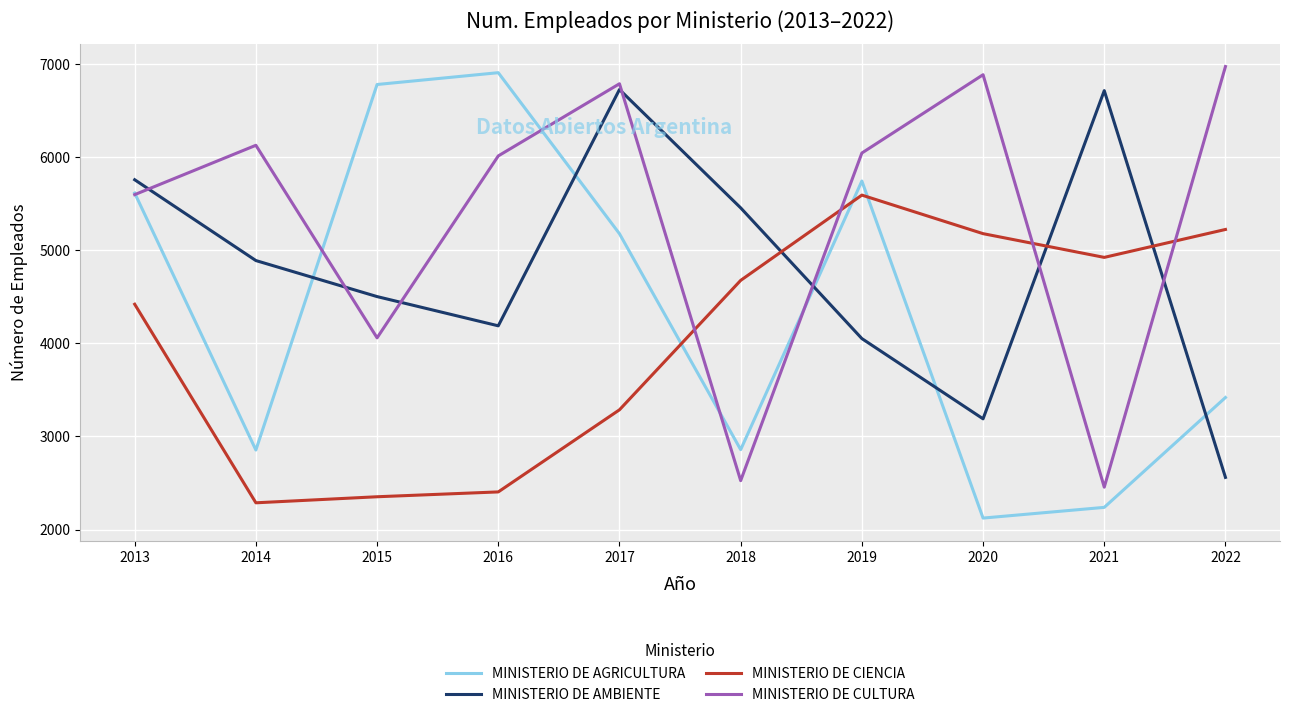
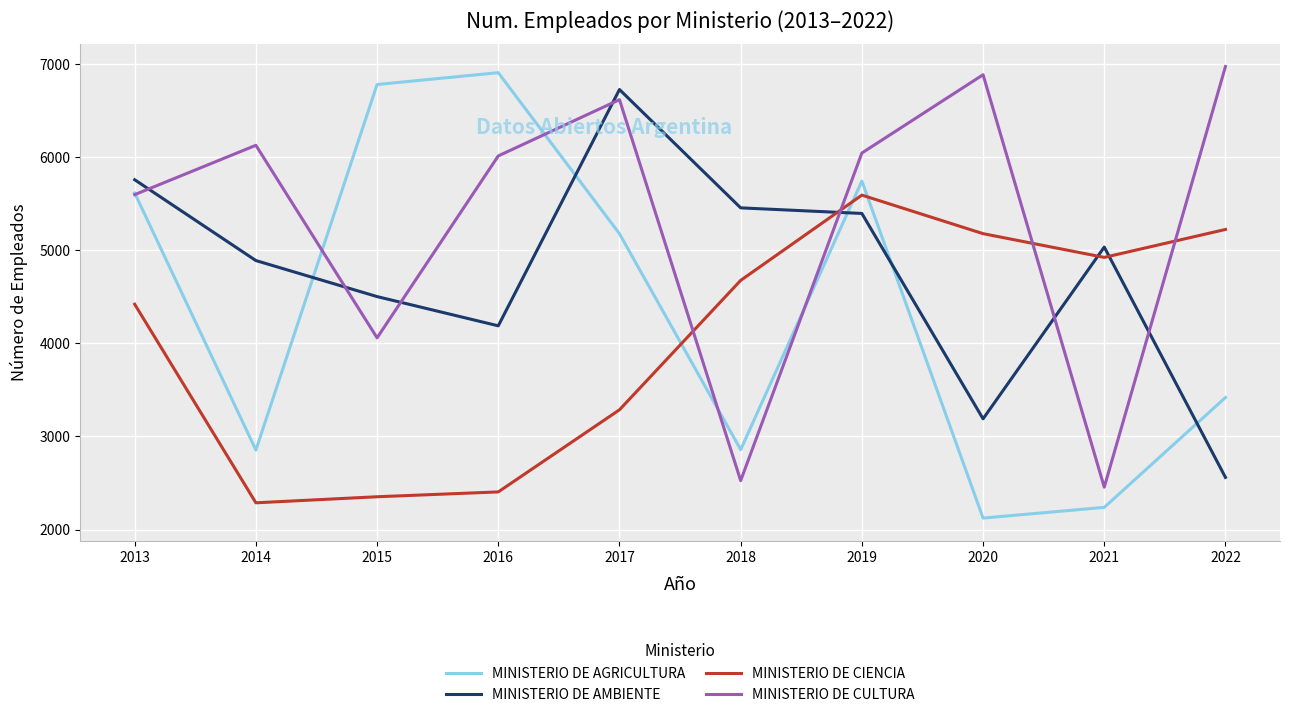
  {
    "MINISTERIO DE AGRICULTURA": {
      "2014": 2900,
      "2015": 6800,
      "2016": 6900,
      "2017": 5200,
      "2018": 2900,
      "2019": 5700,
      "2020": 2100,
      "2021": 2200,
      "2022": 3400
    },
    "MINISTERIO DE AMBIENTE": {
      "2013": 5800,
      "2014": 4900,
      "2015": 4500,
      "2016": 4200,
      "2017": 6700,
      "2018": 5500,
-     "2019": 4100,
+     "2019": 5400,
      "2020": 3200,
-     "2021": 6700,
+     "2021": 5000,
      "2022": 2600
    },
    "MINISTERIO DE CIENCIA": {
      "2013": 4400,
      "2014": 2300,
      "2015": 2400,
      "2016": 2400,
      "2017": 3300,
      "2018": 4700,
      "2019": 5600,
      "2020": 5200,
      "2021": 4900,
      "2022": 5200
    },
    "MINISTERIO DE CULTURA": {
      "2014": 6100,
      "2015": 4100,
      "2016": 6000,
-     "2017": 6800,
+     "2017": 6600,
      "2018": 2500,
      "2019": 6000,
      "2020": 6900,
      "2021": 2500,
      "2022": 7000
    }
  }
